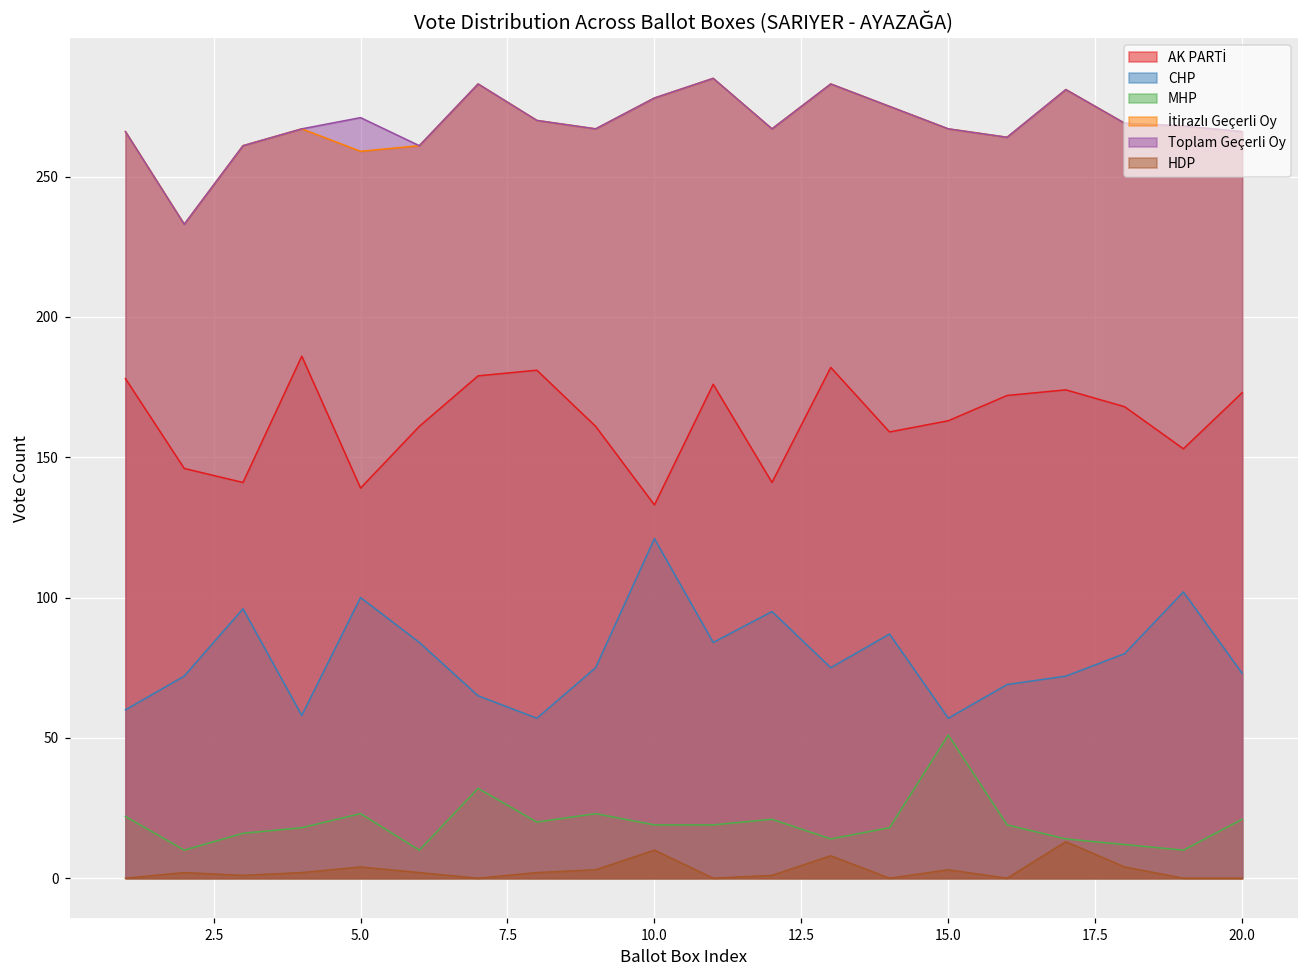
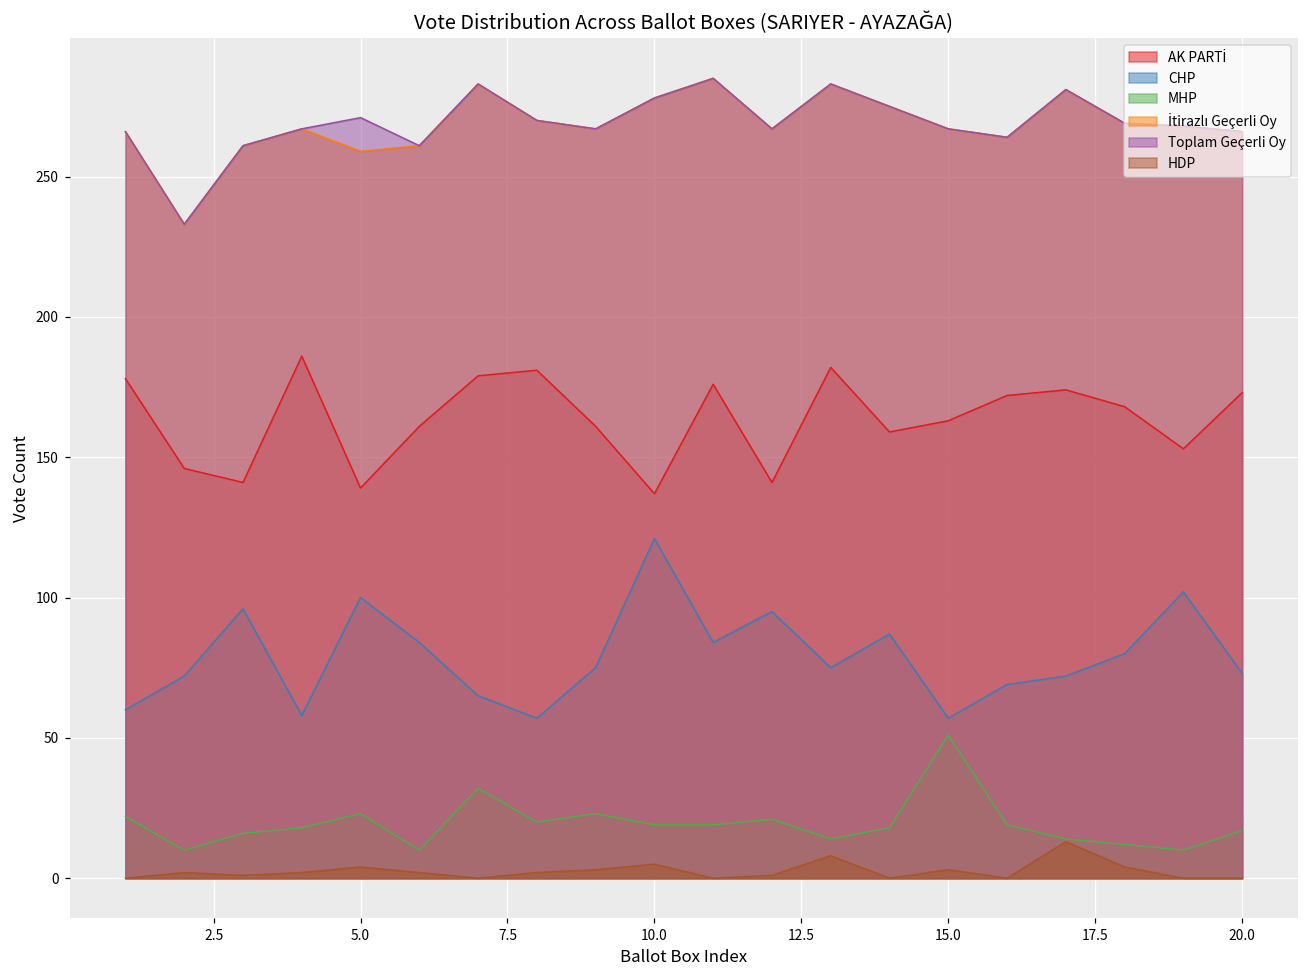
  {
    "AK PARTİ": {
      "5.0": 139,
-     "10.0": 133,
+     "10.0": 137,
      "15.0": 163,
      "20.0": 173
    },
    "CHP": {
      "5.0": 100,
      "10.0": 121,
      "15.0": 57,
      "20.0": 73
    },
    "MHP": {
      "5.0": 23,
      "10.0": 19,
      "15.0": 51,
-     "20.0": 21
+     "20.0": 17
    },
    "İtirazlı Geçerli Oy": {
      "5.0": 259
    },
    "Toplam Geçerli Oy": {
      "5.0": 271
    },
    "HDP": {
      "5.0": 4,
-     "10.0": 10,
+     "10.0": 5,
      "15.0": 3,
      "20.0": 0
    }
  }
